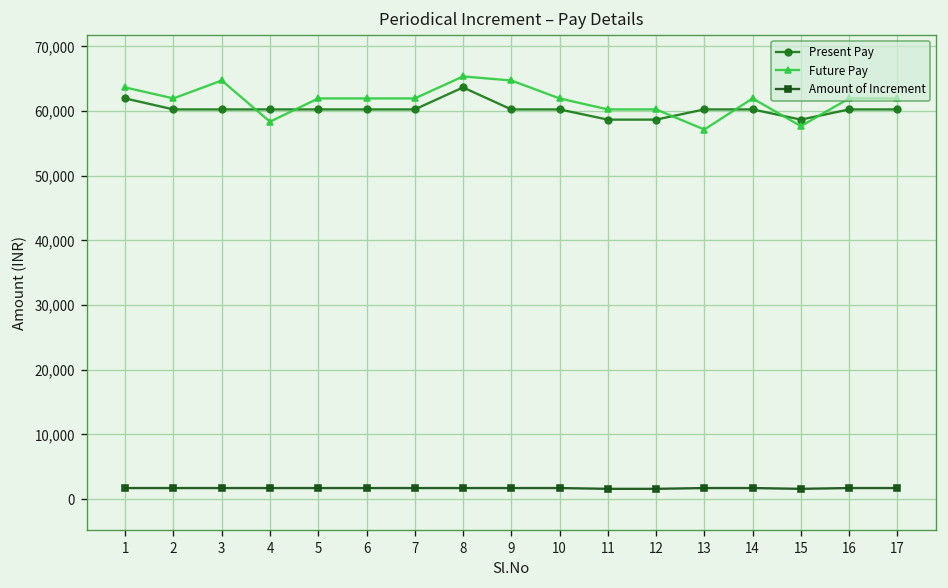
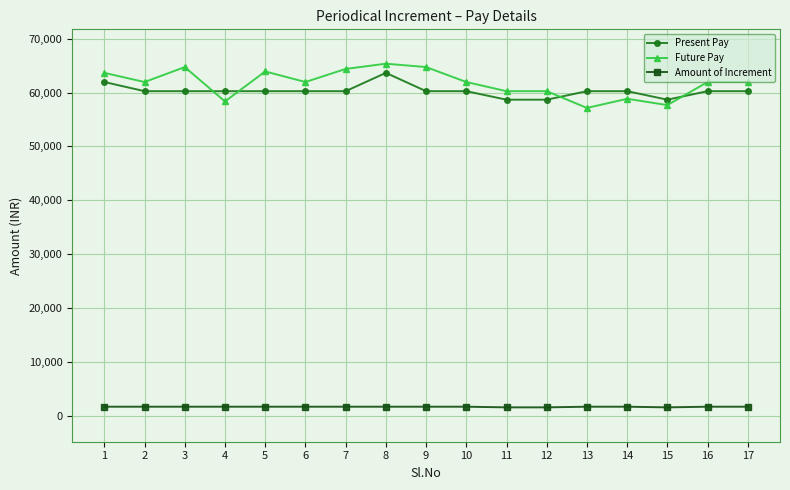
  {
    "Future Pay": {
      "1": "64,000",
      "2": "62,000",
      "3": "65,000",
      "4": "58,000",
-     "5": "62,000",
+     "5": "64,000",
      "6": "62,000",
-     "7": "62,000",
+     "7": "64,000",
      "8": "65,000",
      "9": "65,000",
      "10": "62,000",
      "11": "60,000",
      "12": "60,000",
      "13": "57,000",
-     "14": "62,000",
+     "14": "59,000",
      "15": "58,000",
      "16": "62,000",
      "17": "62,000"
    }
  }
